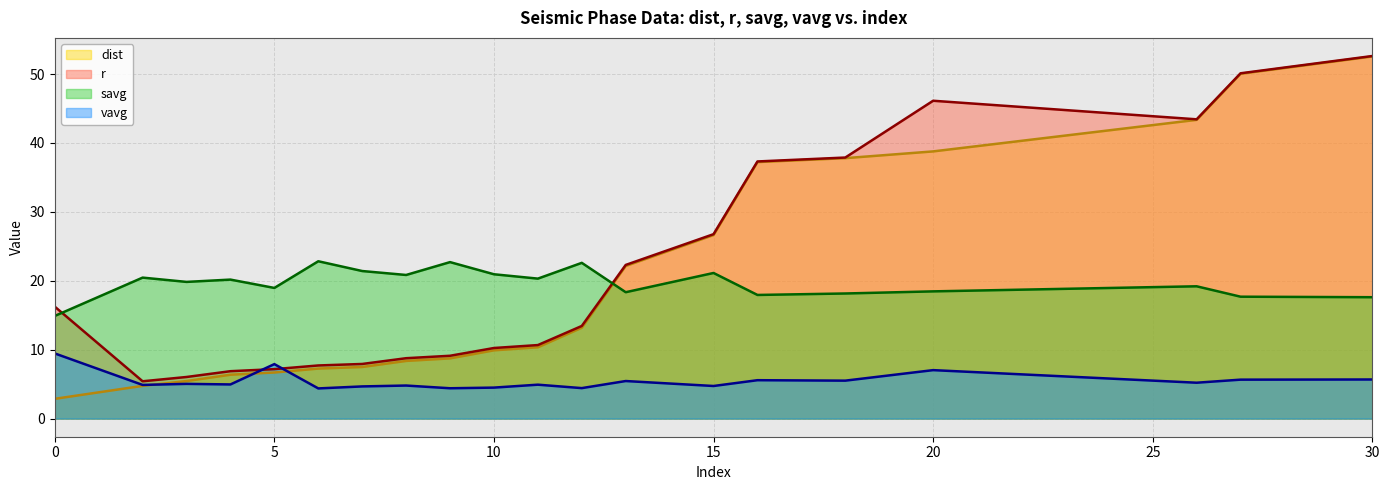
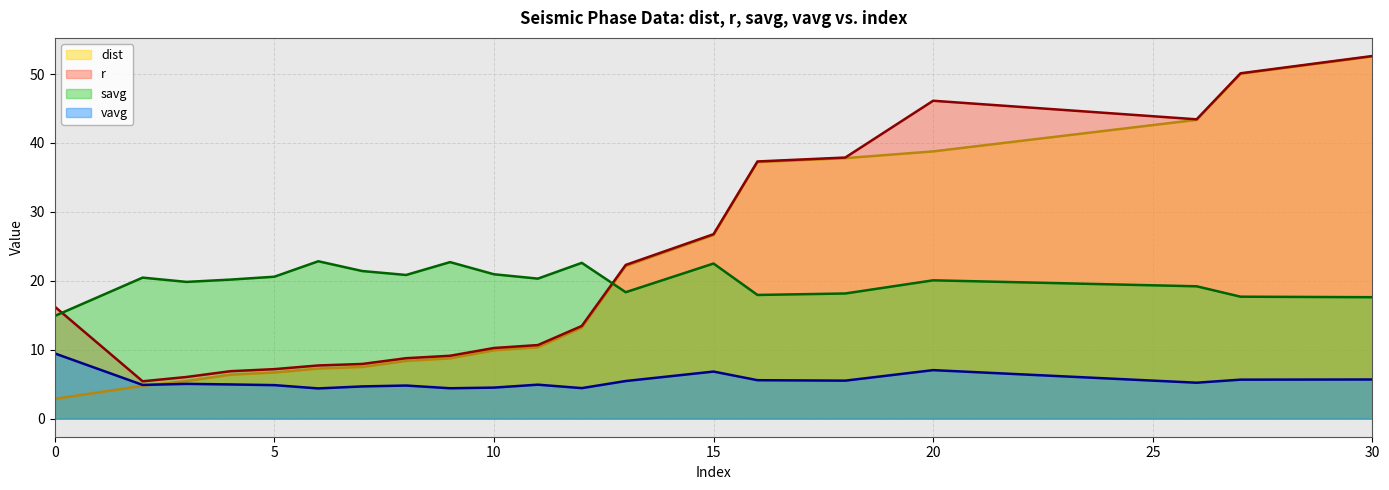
  {
    "dist": {
      "0": 3,
      "5": 7,
      "20": 39
    },
    "r": {
      "0": 16,
      "5": 7,
      "20": 46
    },
    "savg": {
      "0": 15,
-     "5": 19,
+     "5": 21,
      "10": 21,
-     "15": 21,
-     "20": 18,
+     "15": 23,
+     "20": 20,
      "30": 18
    },
    "vavg": {
      "0": 9,
-     "5": 8,
+     "5": 5,
      "10": 4,
-     "15": 5,
+     "15": 7,
      "20": 7,
      "30": 6
    }
  }
